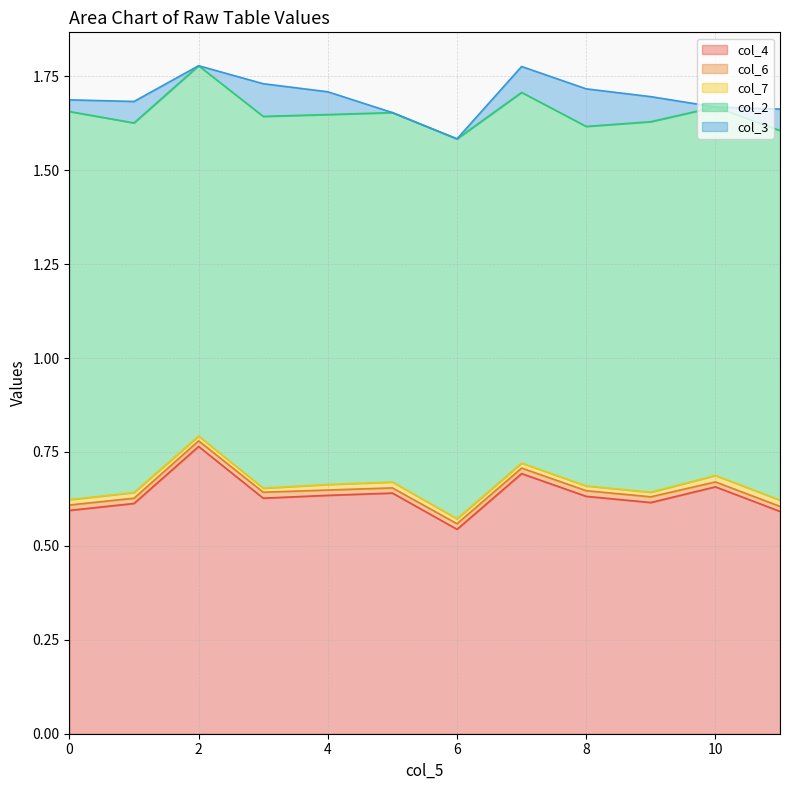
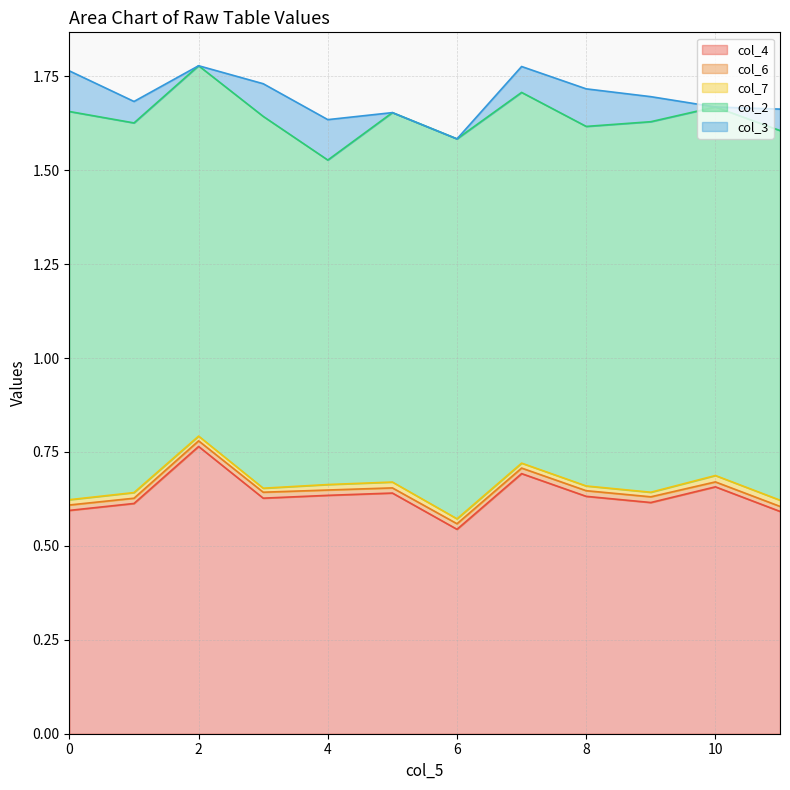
  {
    "col_2": {
      "0": 1.03,
-     "4": 0.98,
+     "4": 0.86,
      "8": 0.96
    },
    "col_3": {
-     "0": 0.03,
-     "4": 0.06,
+     "0": 0.11,
+     "4": 0.11,
      "8": 0.10
    }
  }
